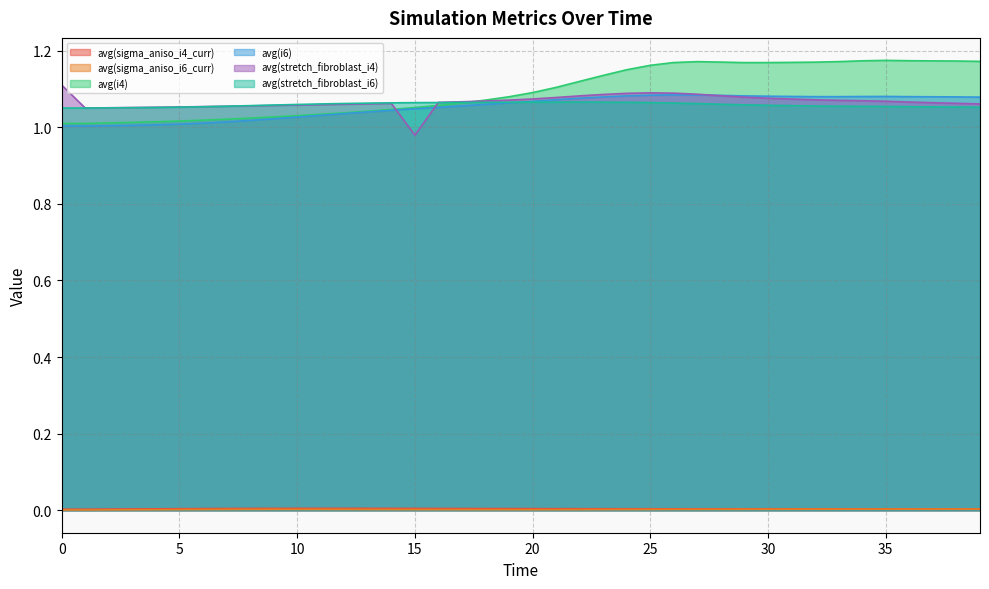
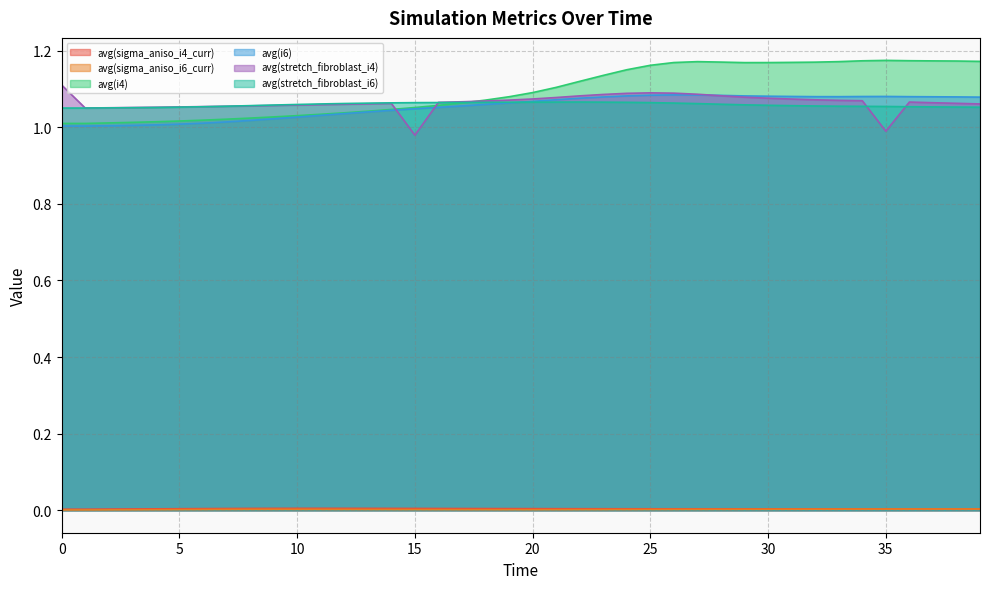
  {
    "avg(stretch_fibroblast_i4)": {
      "0": 1.11,
      "15": 0.98,
-     "35": 1.07
+     "35": 0.99
    }
  }
